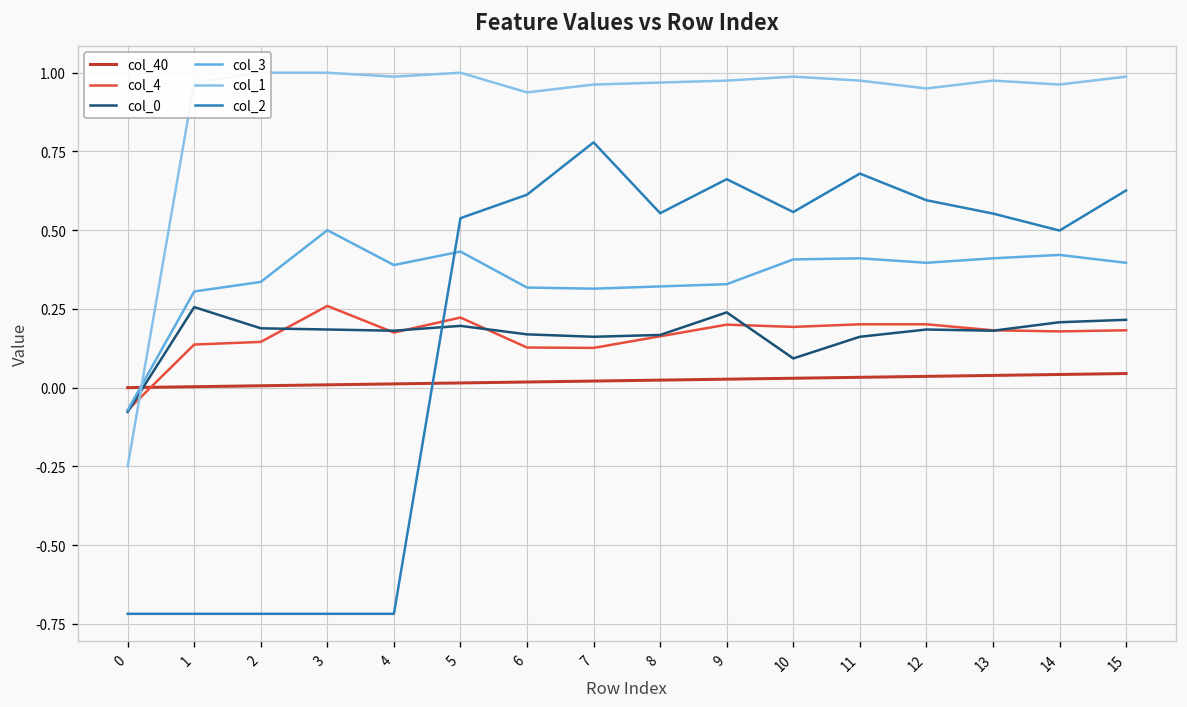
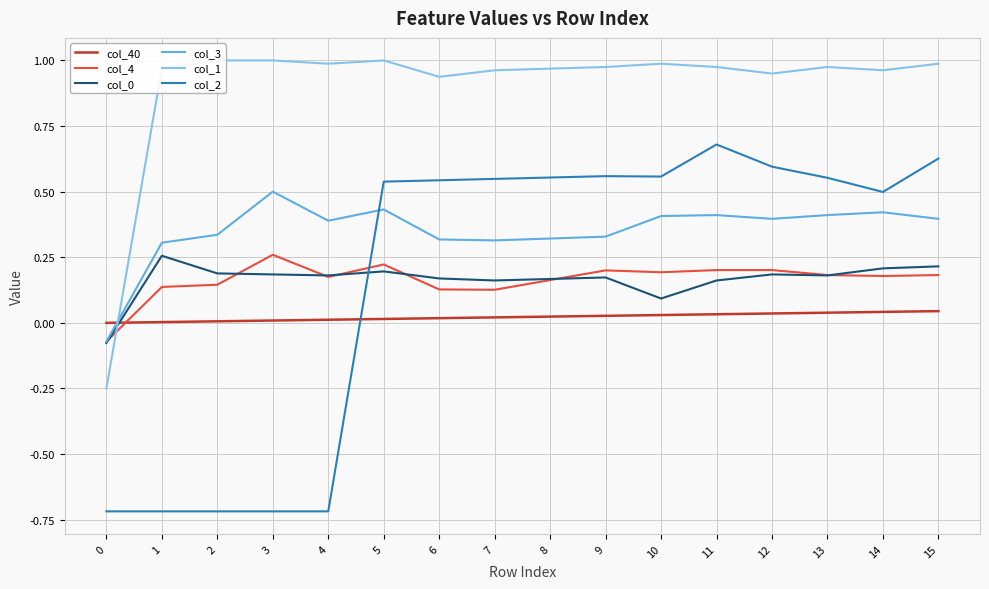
  {
    "col_0": {
      "1": 0.26,
      "2": 0.19,
      "3": 0.18,
      "5": 0.20,
      "6": 0.17,
      "7": 0.16,
-     "9": 0.24,
+     "9": 0.17,
      "10": 0.09,
      "11": 0.16,
      "12": 0.18,
      "14": 0.21,
      "15": 0.22
    },
    "col_2": {
      "0": -0.72,
      "1": -0.72,
      "2": -0.72,
      "3": -0.72,
      "4": -0.72,
      "5": 0.54,
-     "6": 0.61,
-     "7": 0.78,
+     "6": 0.54,
+     "7": 0.55,
      "8": 0.55,
-     "9": 0.66,
+     "9": 0.56,
      "10": 0.56,
      "11": 0.68,
      "12": 0.60,
      "13": 0.55,
      "14": 0.50,
      "15": 0.63
    }
  }
